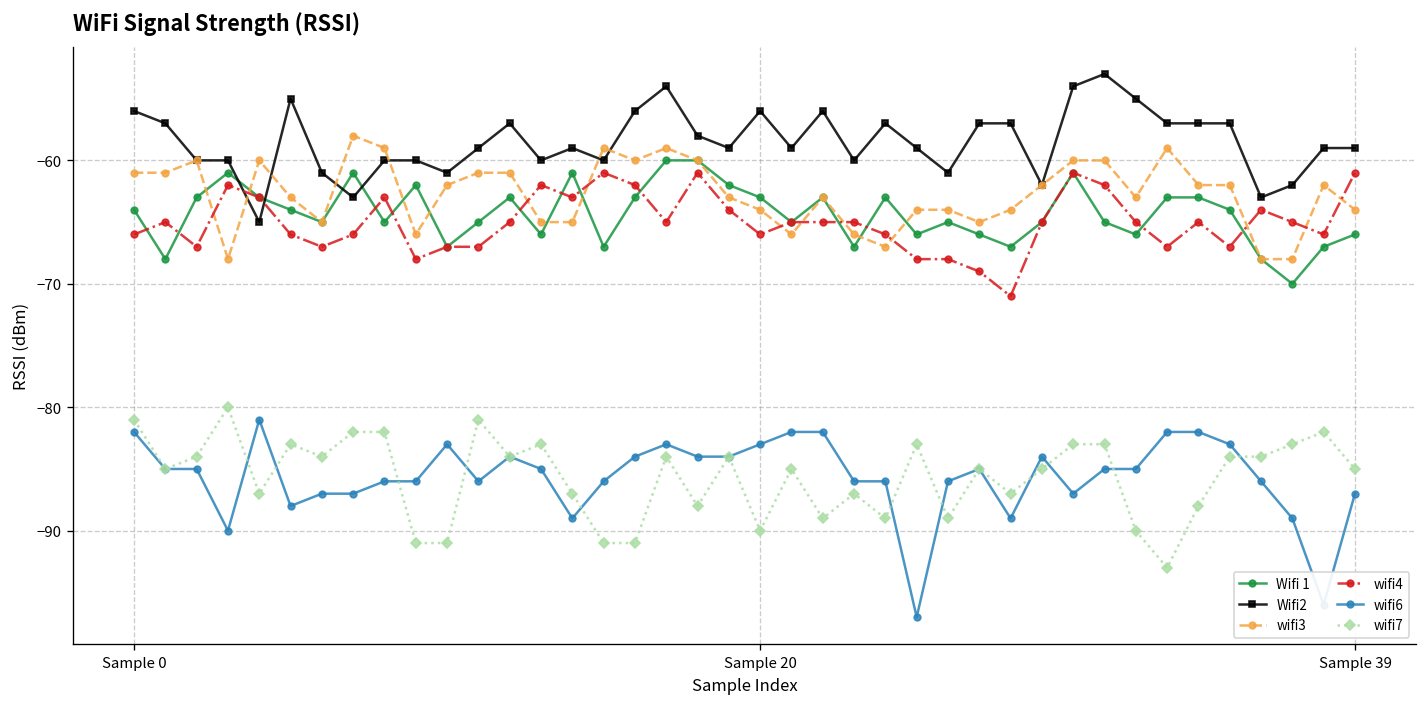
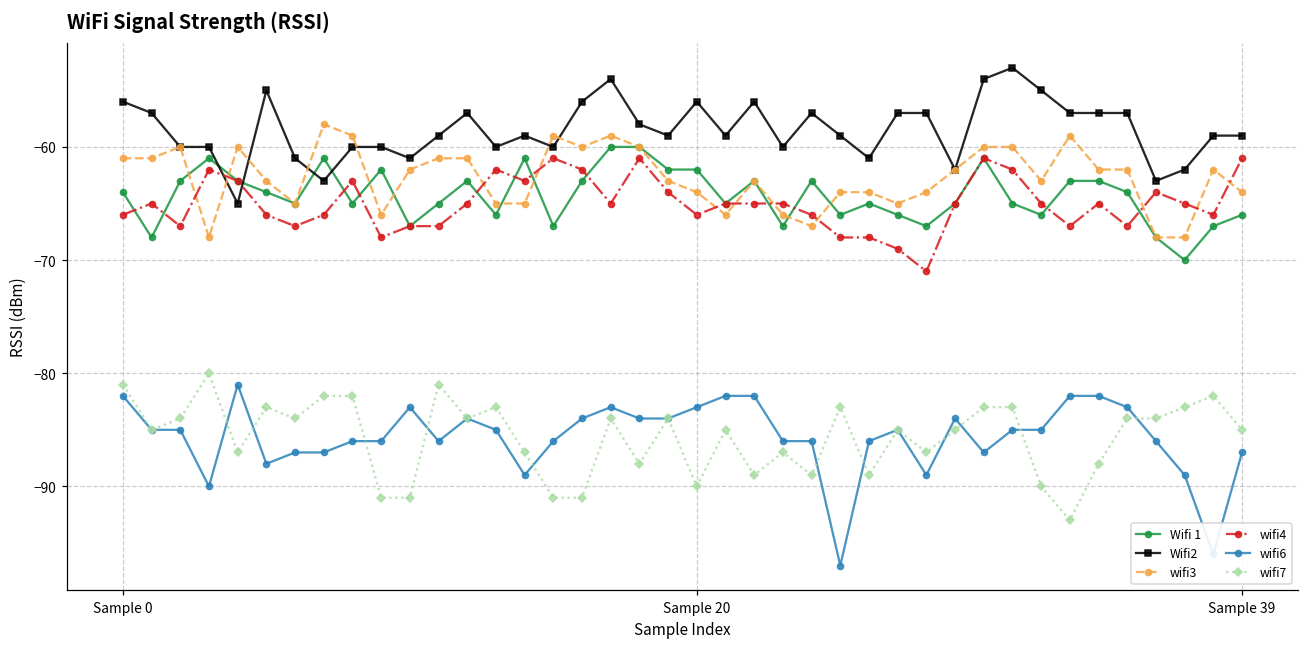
  {
    "Wifi 1": {
      "Sample 0": -64,
-     "Sample 20": -63,
+     "Sample 20": -62,
      "Sample 39": -66
    },
    "Wifi2": {
      "Sample 0": -56,
      "Sample 20": -56,
      "Sample 39": -59
    },
    "wifi3": {
      "Sample 0": -61,
      "Sample 20": -64,
      "Sample 39": -64
    },
    "wifi4": {
      "Sample 0": -66,
      "Sample 20": -66,
      "Sample 39": -61
    },
    "wifi6": {
      "Sample 0": -82,
      "Sample 20": -83,
      "Sample 39": -87
    },
    "wifi7": {
      "Sample 0": -81,
      "Sample 20": -90,
      "Sample 39": -85
    }
  }
